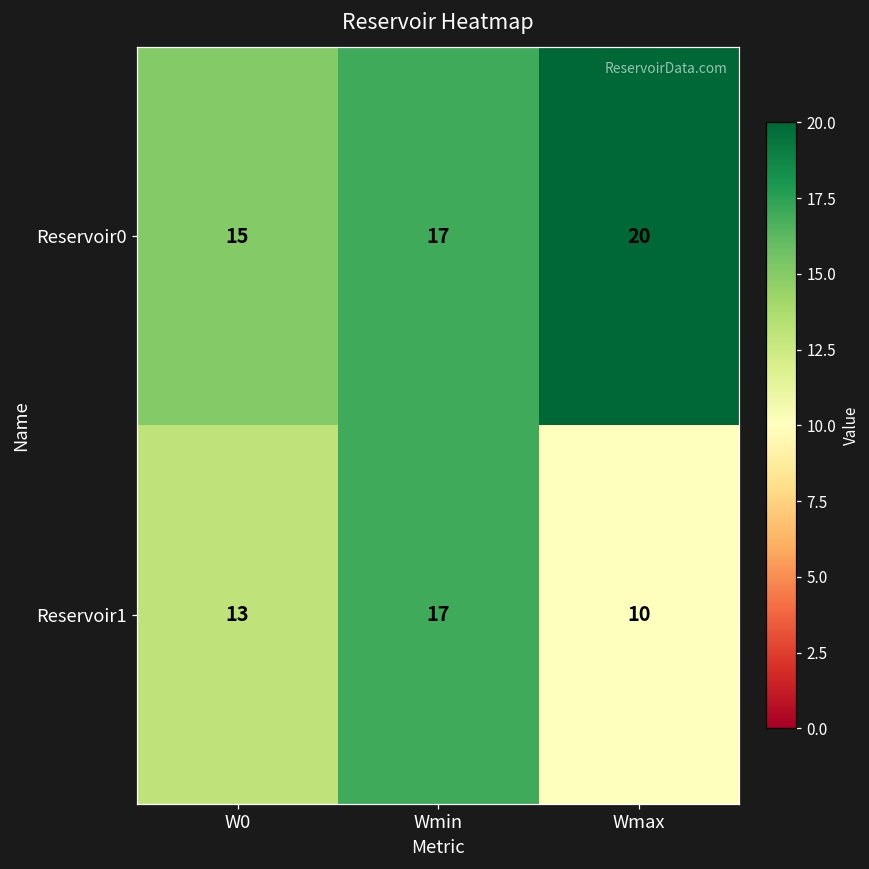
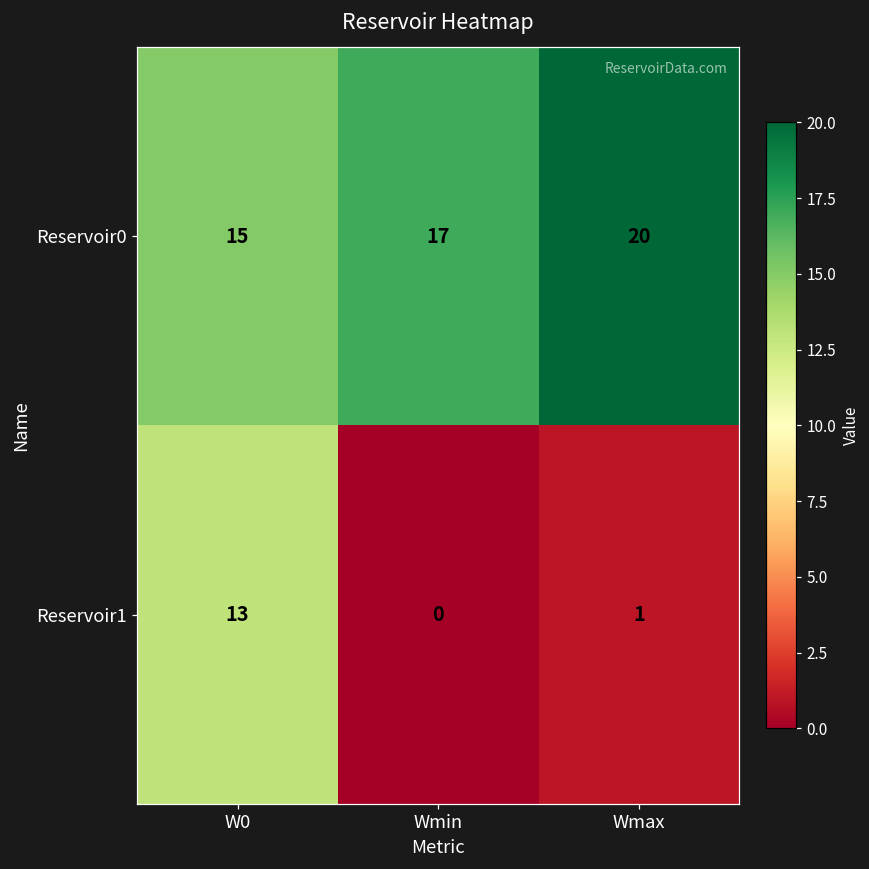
  {
    "Reservoir0": {
      "W0": 15,
      "Wmin": 17
    },
    "Reservoir1": {
      "W0": 13,
-     "Wmin": 17,
-     "Wmax": 10
+     "Wmin": 0,
+     "Wmax": 1
    }
  }
